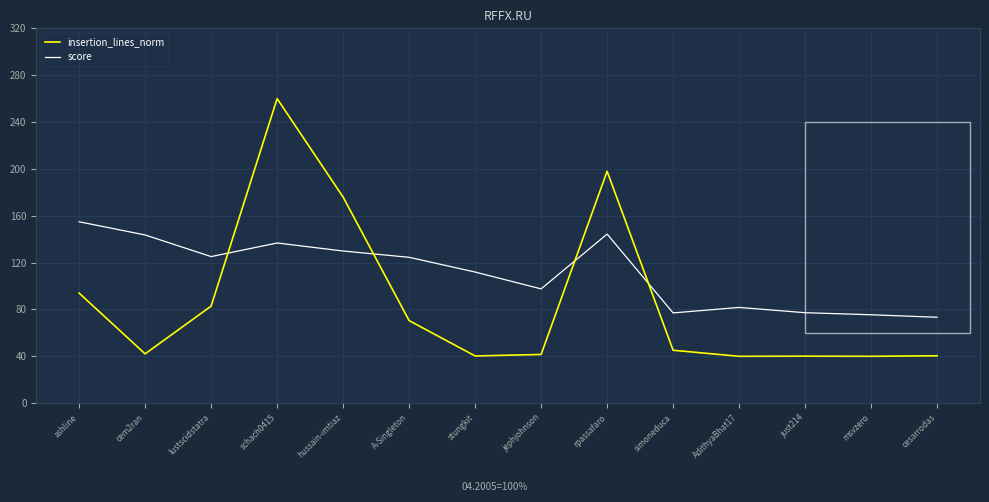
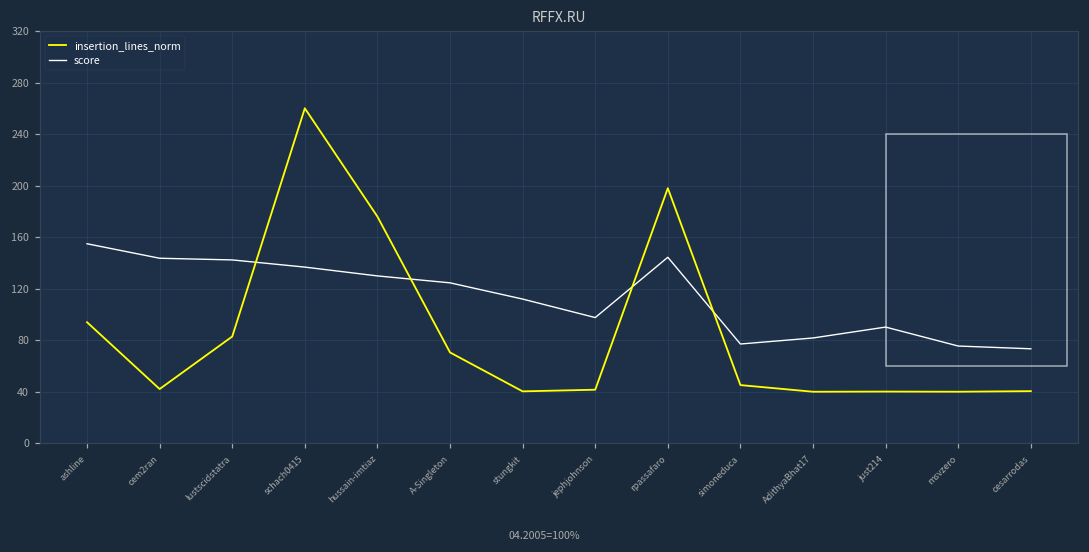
  {
    "insertion_lines_norm": {
      "ashline": 94,
      "cem2ran": 42,
      "lustscidstatra": 83,
      "schach0415": 260,
      "hussain-imtiaz": 176,
      "A-Singleton": 70,
      "stungkit": 40,
      "jephjohnson": 42,
      "rpassafaro": 198,
      "simoneduca": 45,
      "AdithyaBhat17": 40,
      "just214": 40,
      "msvzero": 40,
      "cesarrodas": 40
    },
    "score": {
      "ashline": 155,
      "cem2ran": 144,
-     "lustscidstatra": 125,
+     "lustscidstatra": 142,
      "schach0415": 137,
      "hussain-imtiaz": 130,
      "A-Singleton": 125,
      "stungkit": 112,
      "jephjohnson": 98,
      "rpassafaro": 144,
      "simoneduca": 77,
      "AdithyaBhat17": 82,
-     "just214": 77,
+     "just214": 90,
      "msvzero": 75,
      "cesarrodas": 73
    }
  }
